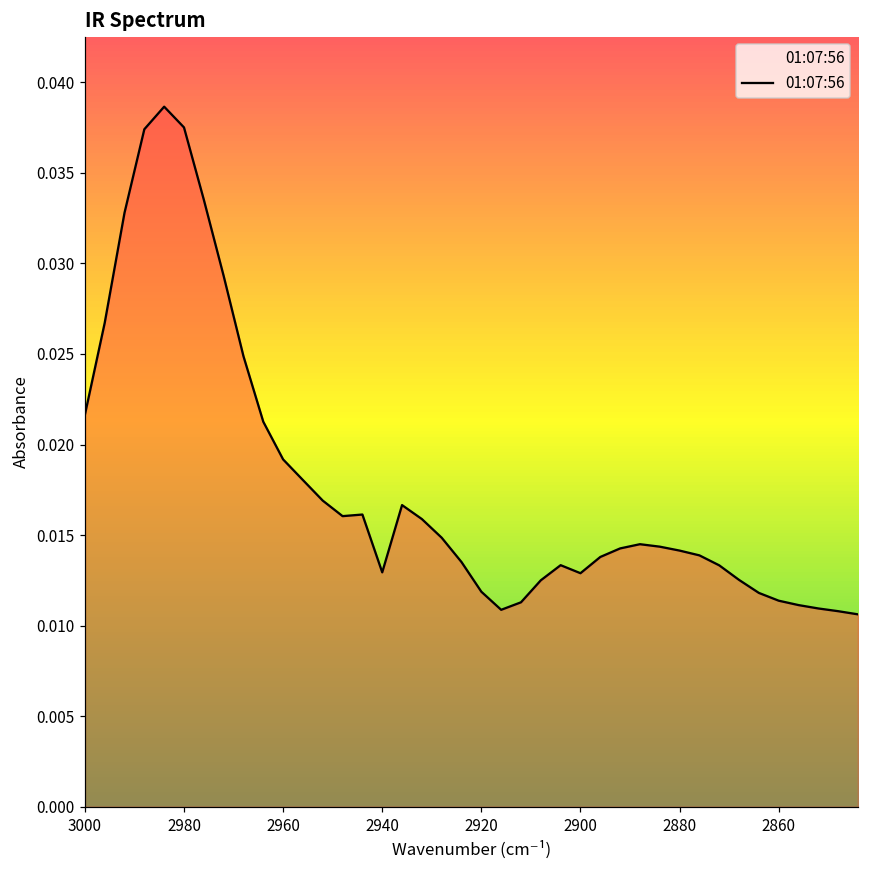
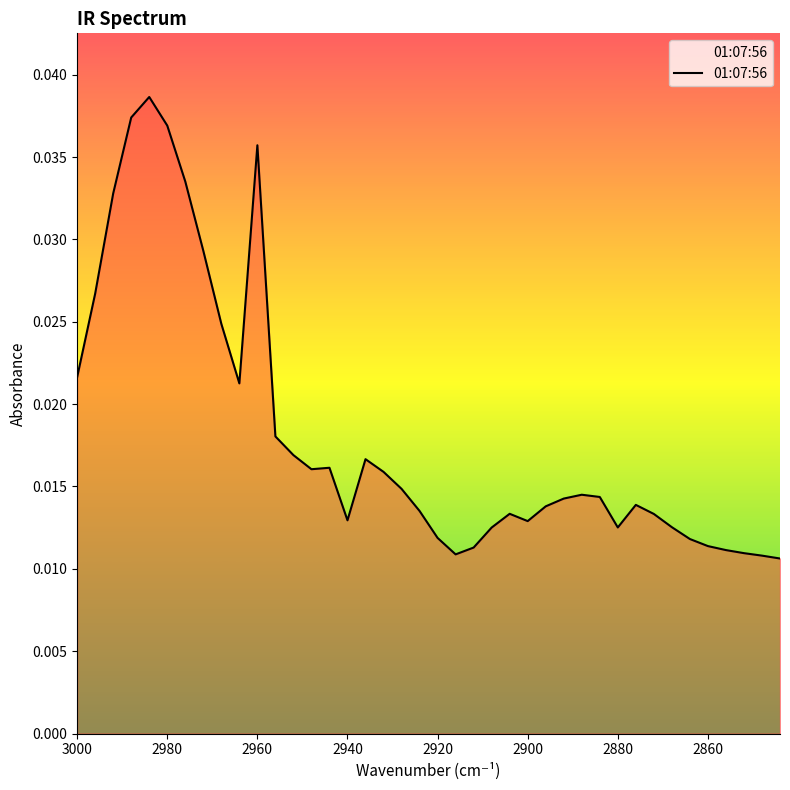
  {
    "3000": 0.0216,
-   "2980": 0.0375,
-   "2960": 0.0192,
+   "2980": 0.0369,
+   "2960": 0.0357,
    "2940": 0.0129,
    "2920": 0.0119,
    "2900": 0.0129,
-   "2880": 0.0141,
+   "2880": 0.0125,
    "2860": 0.0114
  }
